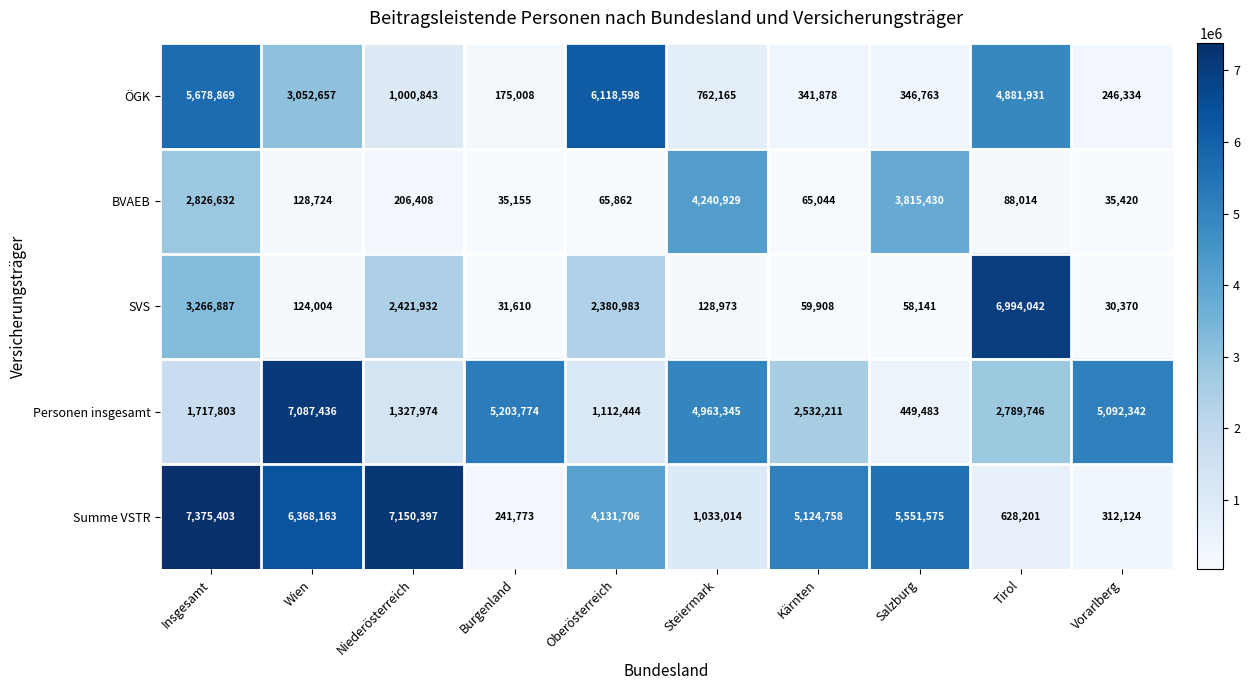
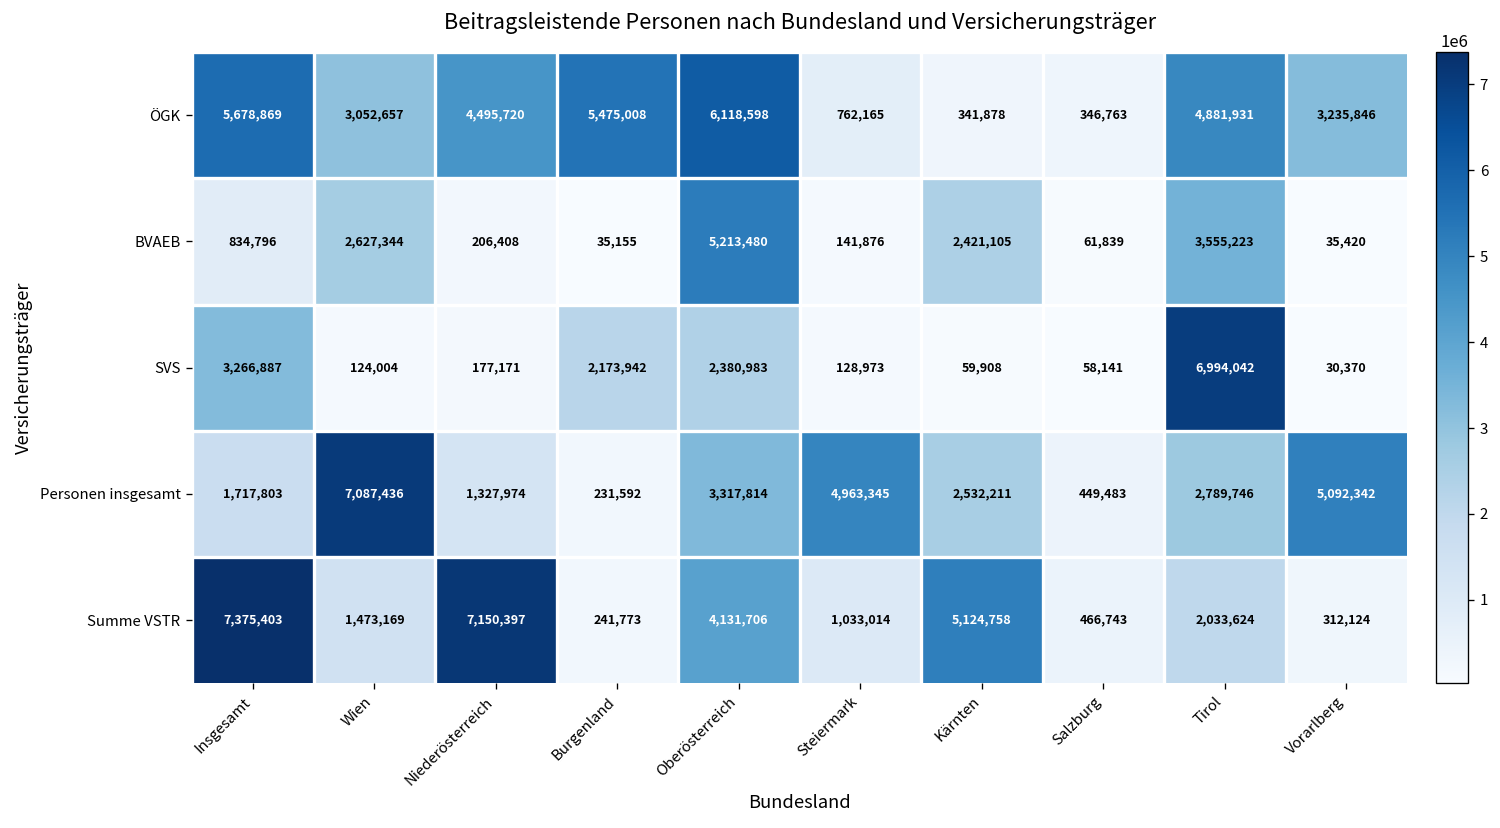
  {
    "ÖGK": {
      "Insgesamt": "5,678,869",
      "Wien": "3,052,657",
-     "Niederösterreich": "1,000,843",
-     "Burgenland": "175,008",
+     "Niederösterreich": "4,495,720",
+     "Burgenland": "5,475,008",
      "Oberösterreich": "6,118,598",
      "Steiermark": "762,165",
      "Kärnten": "341,878",
      "Salzburg": "346,763",
      "Tirol": "4,881,931",
-     "Vorarlberg": "246,334"
+     "Vorarlberg": "3,235,846"
    },
    "BVAEB": {
-     "Insgesamt": "2,826,632",
-     "Wien": "128,724",
+     "Insgesamt": "834,796",
+     "Wien": "2,627,344",
      "Niederösterreich": "206,408",
      "Burgenland": "35,155",
-     "Oberösterreich": "65,862",
-     "Steiermark": "4,240,929",
-     "Kärnten": "65,044",
-     "Salzburg": "3,815,430",
-     "Tirol": "88,014",
+     "Oberösterreich": "5,213,480",
+     "Steiermark": "141,876",
+     "Kärnten": "2,421,105",
+     "Salzburg": "61,839",
+     "Tirol": "3,555,223",
      "Vorarlberg": "35,420"
    },
    "SVS": {
      "Insgesamt": "3,266,887",
      "Wien": "124,004",
-     "Niederösterreich": "2,421,932",
-     "Burgenland": "31,610",
+     "Niederösterreich": "177,171",
+     "Burgenland": "2,173,942",
      "Oberösterreich": "2,380,983",
      "Steiermark": "128,973",
      "Kärnten": "59,908",
      "Salzburg": "58,141",
      "Tirol": "6,994,042",
      "Vorarlberg": "30,370"
    },
    "Personen insgesamt": {
      "Insgesamt": "1,717,803",
      "Wien": "7,087,436",
      "Niederösterreich": "1,327,974",
-     "Burgenland": "5,203,774",
-     "Oberösterreich": "1,112,444",
+     "Burgenland": "231,592",
+     "Oberösterreich": "3,317,814",
      "Steiermark": "4,963,345",
      "Kärnten": "2,532,211",
      "Salzburg": "449,483",
      "Tirol": "2,789,746",
      "Vorarlberg": "5,092,342"
    },
    "Summe VSTR": {
      "Insgesamt": "7,375,403",
-     "Wien": "6,368,163",
+     "Wien": "1,473,169",
      "Niederösterreich": "7,150,397",
      "Burgenland": "241,773",
      "Oberösterreich": "4,131,706",
      "Steiermark": "1,033,014",
      "Kärnten": "5,124,758",
-     "Salzburg": "5,551,575",
-     "Tirol": "628,201",
+     "Salzburg": "466,743",
+     "Tirol": "2,033,624",
      "Vorarlberg": "312,124"
    }
  }
